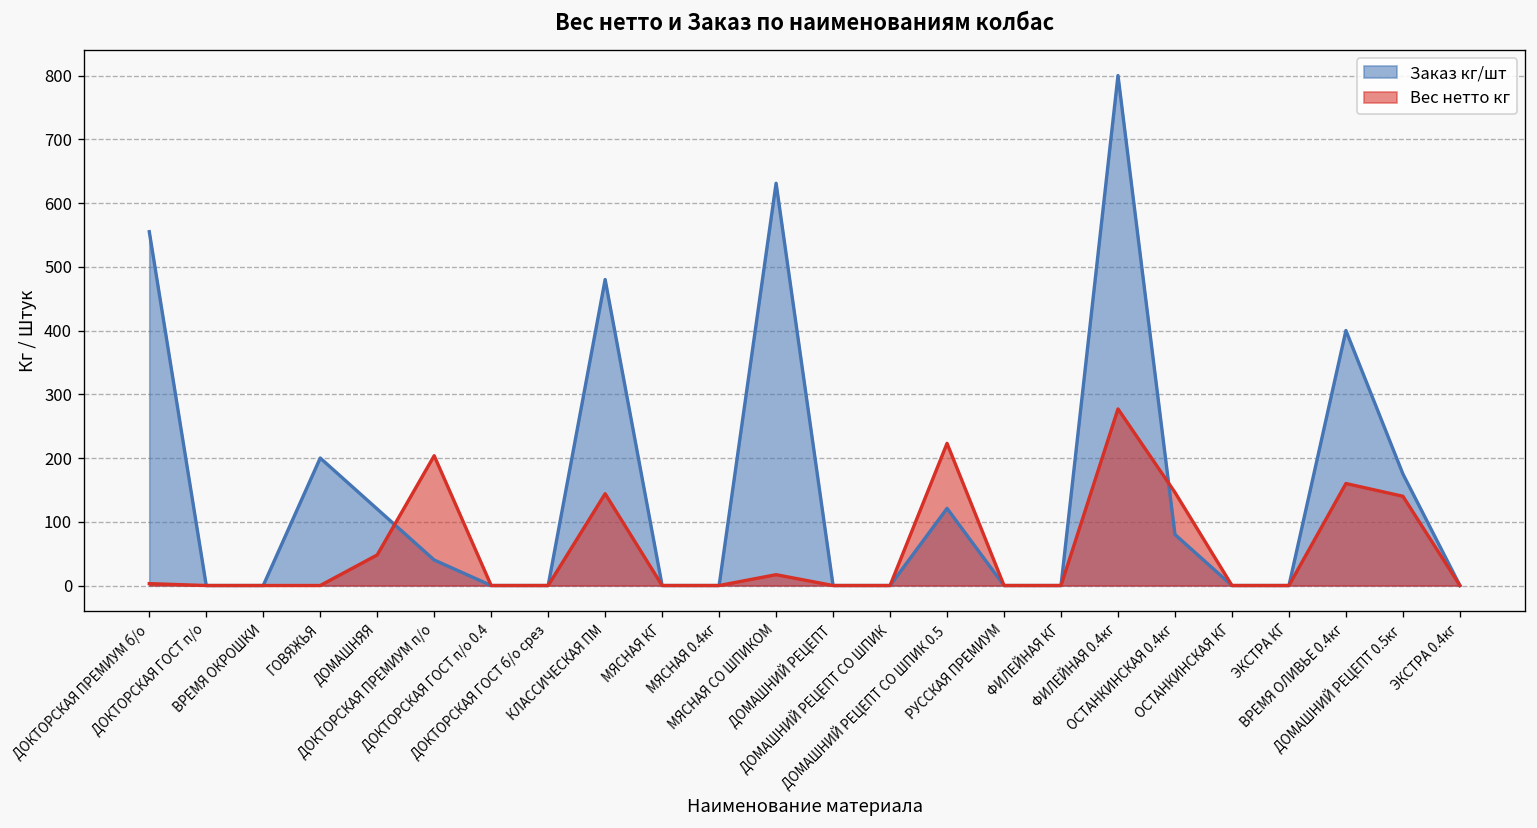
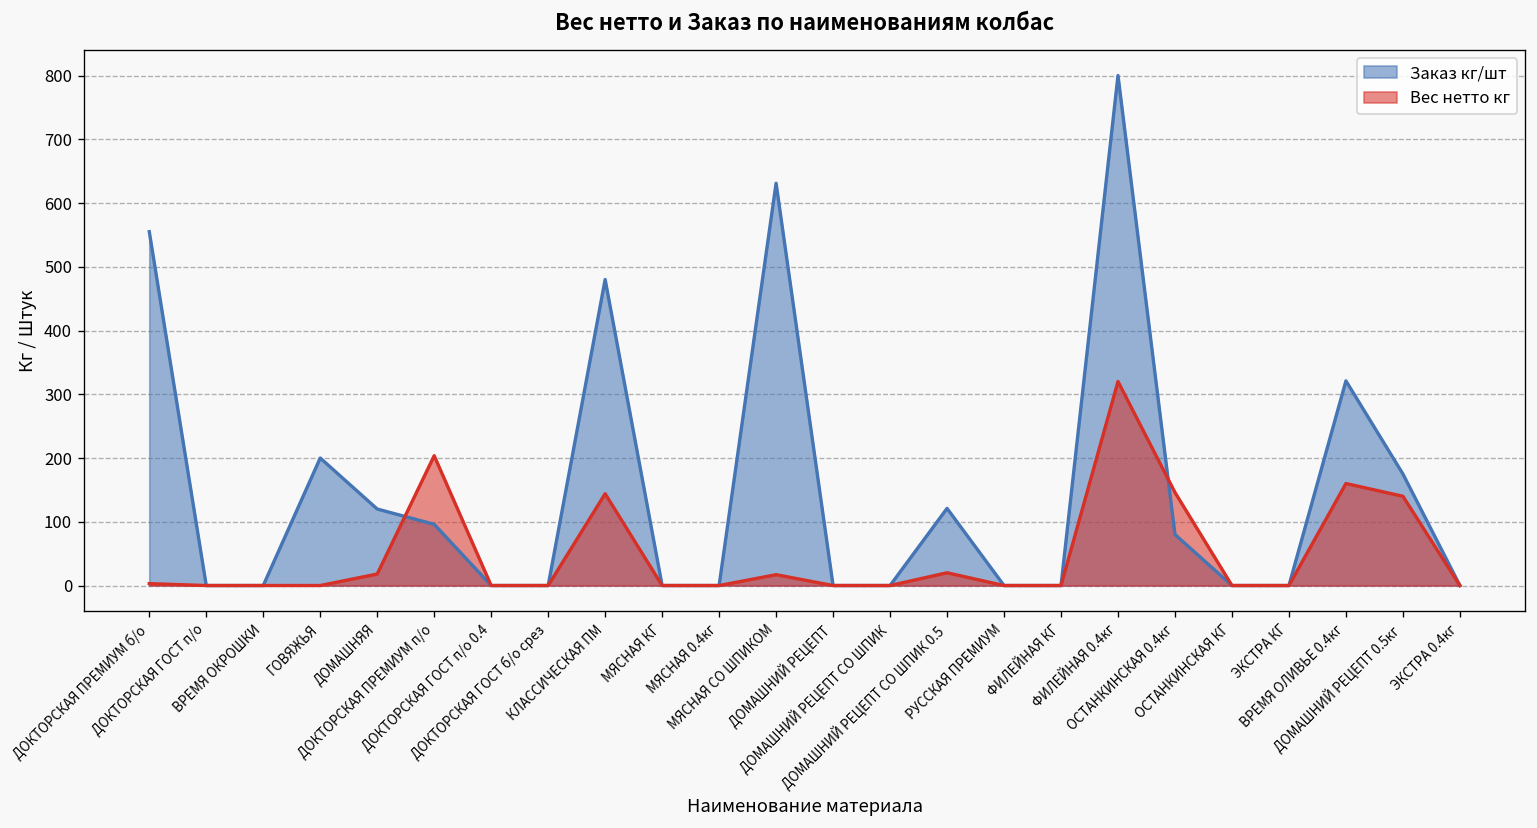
  {
    "Заказ кг/шт": {
      "ДОКТОРСКАЯ ПРЕМИУМ б/о": 560,
      "ГОВЯЖЬЯ": 200,
      "ДОМАШНЯЯ": 120,
-     "ДОКТОРСКАЯ ПРЕМИУМ п/о": 40,
+     "ДОКТОРСКАЯ ПРЕМИУМ п/о": 100,
      "КЛАССИЧЕСКАЯ ПМ": 480,
      "МЯСНАЯ СО ШПИКОМ": 630,
      "ДОМАШНИЙ РЕЦЕПТ СО ШПИК 0.5": 120,
      "ФИЛЕЙНАЯ 0.4кг": 800,
      "ОСТАНКИНСКАЯ 0.4кг": 80,
-     "ВРЕМЯ ОЛИВЬЕ 0.4кг": 400,
+     "ВРЕМЯ ОЛИВЬЕ 0.4кг": 320,
      "ДОМАШНИЙ РЕЦЕПТ 0.5кг": 180
    },
    "Вес нетто кг": {
      "ДОКТОРСКАЯ ПРЕМИУМ б/о": 0,
      "ГОВЯЖЬЯ": 0,
-     "ДОМАШНЯЯ": 50,
+     "ДОМАШНЯЯ": 20,
      "ДОКТОРСКАЯ ПРЕМИУМ п/о": 200,
      "КЛАССИЧЕСКАЯ ПМ": 140,
      "МЯСНАЯ СО ШПИКОМ": 20,
-     "ДОМАШНИЙ РЕЦЕПТ СО ШПИК 0.5": 220,
-     "ФИЛЕЙНАЯ 0.4кг": 280,
+     "ДОМАШНИЙ РЕЦЕПТ СО ШПИК 0.5": 20,
+     "ФИЛЕЙНАЯ 0.4кг": 320,
      "ОСТАНКИНСКАЯ 0.4кг": 150,
      "ВРЕМЯ ОЛИВЬЕ 0.4кг": 160,
      "ДОМАШНИЙ РЕЦЕПТ 0.5кг": 140
    }
  }
